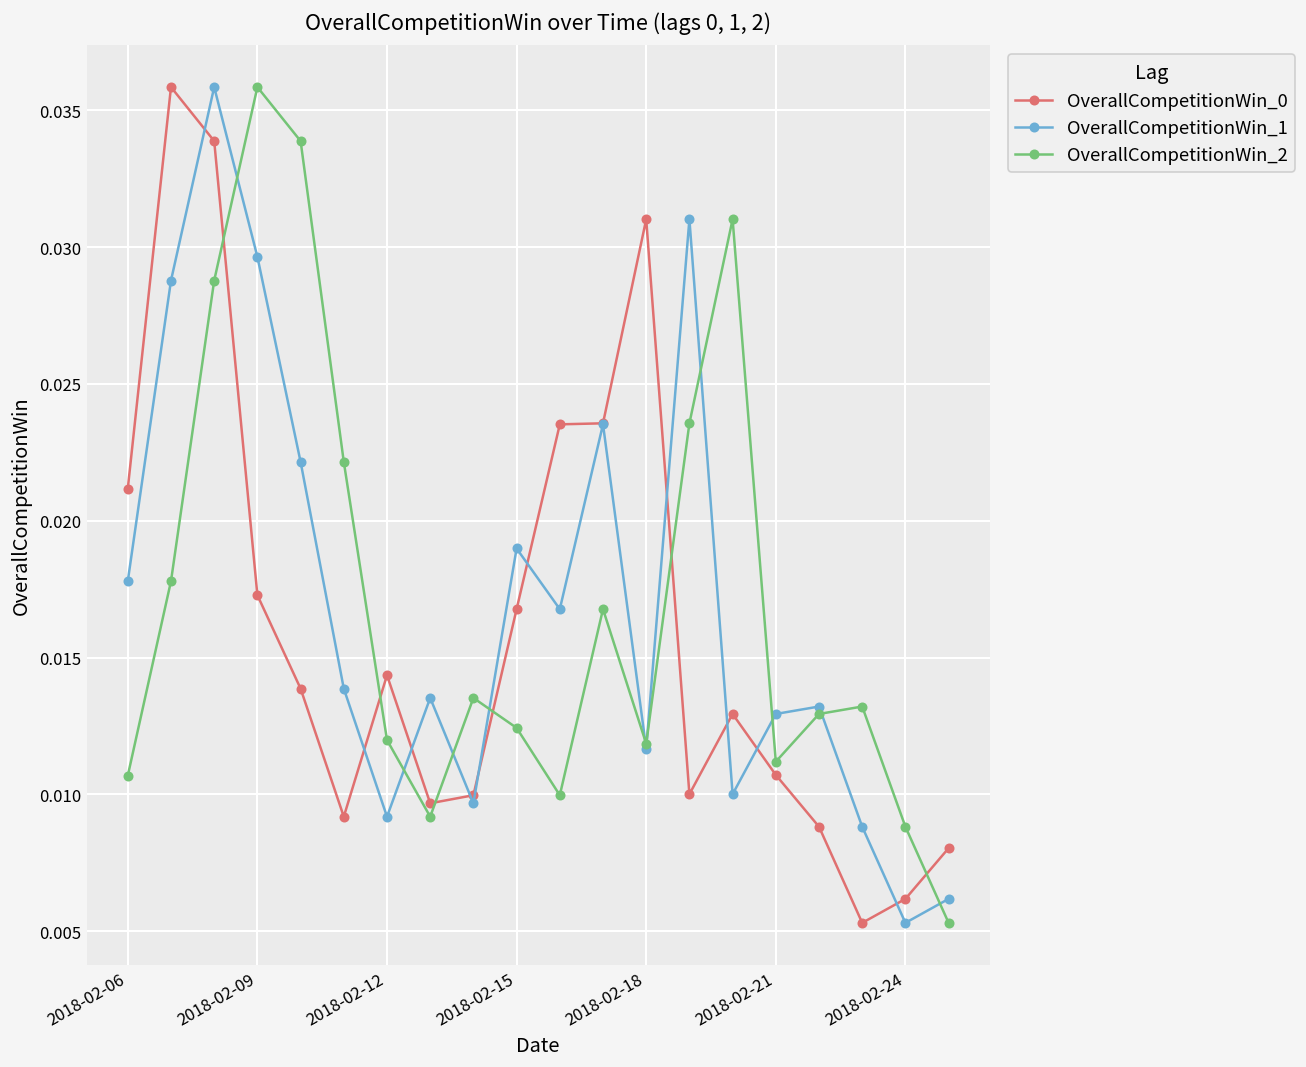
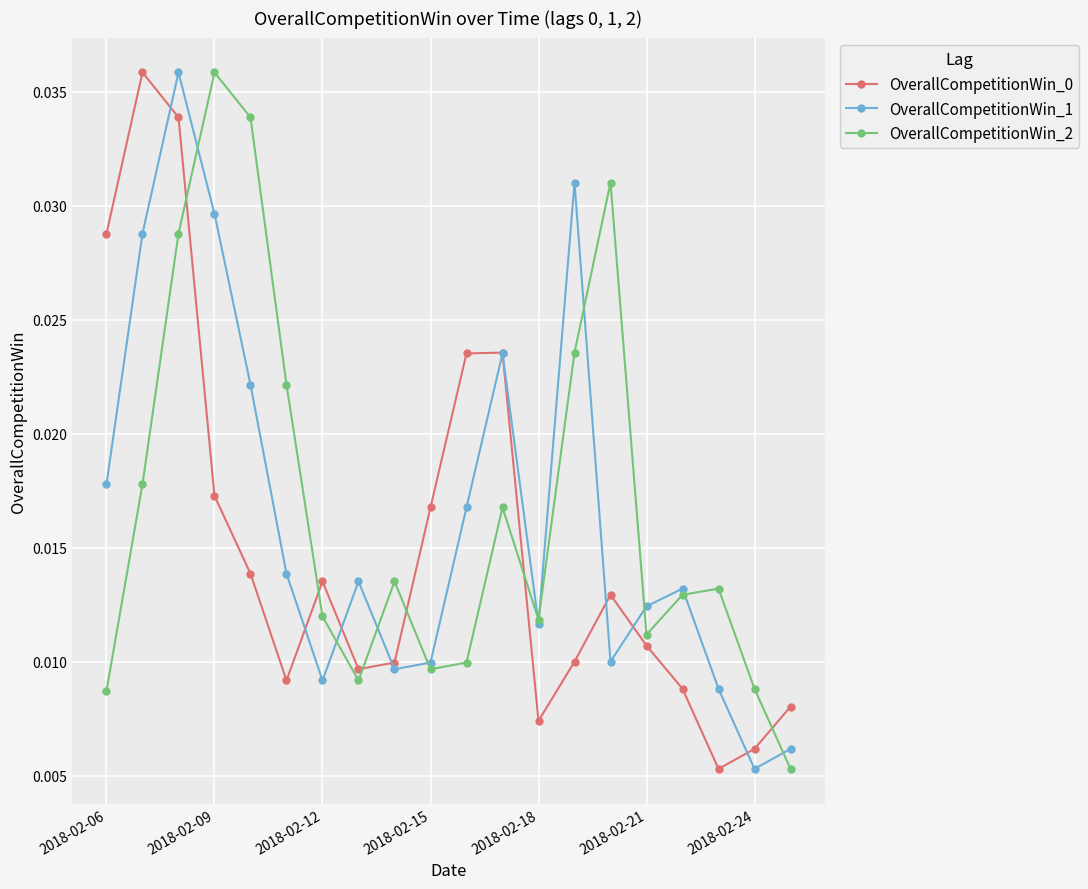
  {
    "OverallCompetitionWin_0": {
-     "2018-02-06": 0.0212,
+     "2018-02-06": 0.0288,
      "2018-02-09": 0.0173,
-     "2018-02-12": 0.0144,
+     "2018-02-12": 0.0135,
      "2018-02-15": 0.0168,
-     "2018-02-18": 0.0310,
+     "2018-02-18": 0.0074,
      "2018-02-21": 0.0107,
      "2018-02-24": 0.0062
    },
    "OverallCompetitionWin_1": {
      "2018-02-06": 0.0178,
      "2018-02-09": 0.0296,
      "2018-02-12": 0.0092,
-     "2018-02-15": 0.0190,
+     "2018-02-15": 0.0100,
      "2018-02-18": 0.0117,
-     "2018-02-21": 0.0129,
+     "2018-02-21": 0.0124,
      "2018-02-24": 0.0053
    },
    "OverallCompetitionWin_2": {
-     "2018-02-06": 0.0107,
+     "2018-02-06": 0.0087,
      "2018-02-09": 0.0358,
      "2018-02-12": 0.0120,
-     "2018-02-15": 0.0124,
+     "2018-02-15": 0.0097,
      "2018-02-18": 0.0119,
      "2018-02-21": 0.0112,
      "2018-02-24": 0.0088
    }
  }
